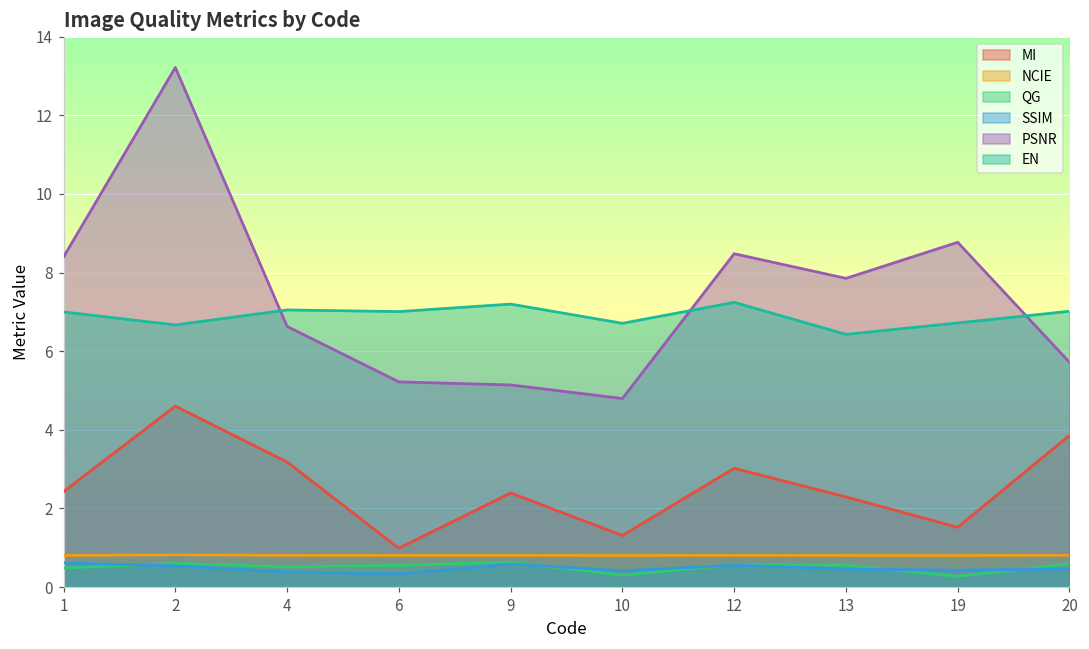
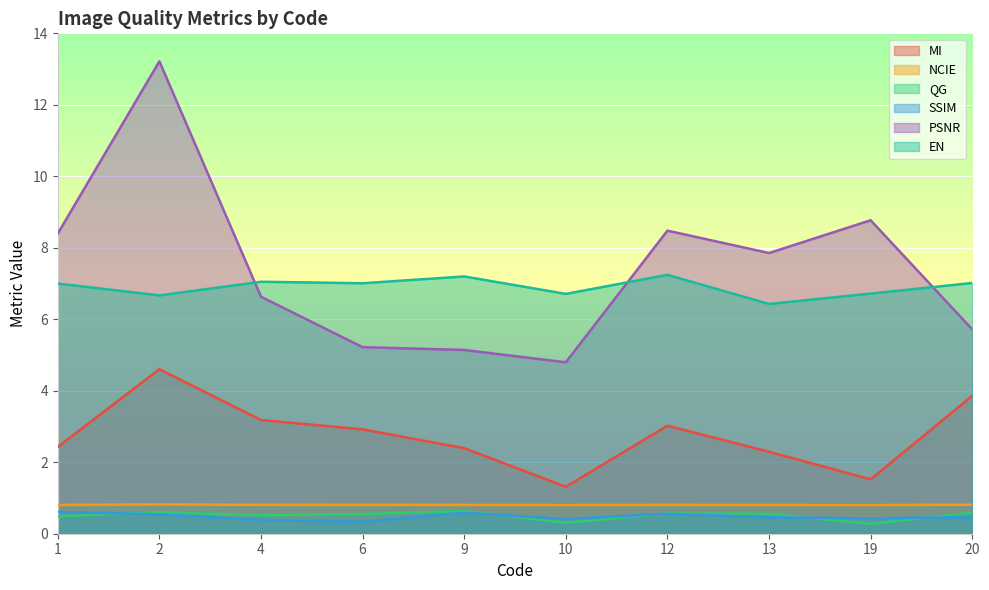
  {
    "MI": {
      "1": 2.4,
      "2": 4.6,
      "4": 3.2,
-     "6": 1.0,
+     "6": 2.9,
      "9": 2.4,
      "10": 1.3,
      "12": 3.0,
      "13": 2.3,
      "19": 1.5,
      "20": 3.9
    },
    "NCIE": {
      "1": 0.8,
      "2": 0.8,
      "4": 0.8,
      "6": 0.8,
      "9": 0.8,
      "10": 0.8,
      "12": 0.8,
      "13": 0.8,
      "19": 0.8,
      "20": 0.8
    },
    "PSNR": {
      "1": 8.4,
      "2": 13.2,
      "4": 6.6,
      "6": 5.2,
      "9": 5.1,
      "10": 4.8,
      "12": 8.5,
      "13": 7.9,
      "19": 8.8,
      "20": 5.7
    }
  }
